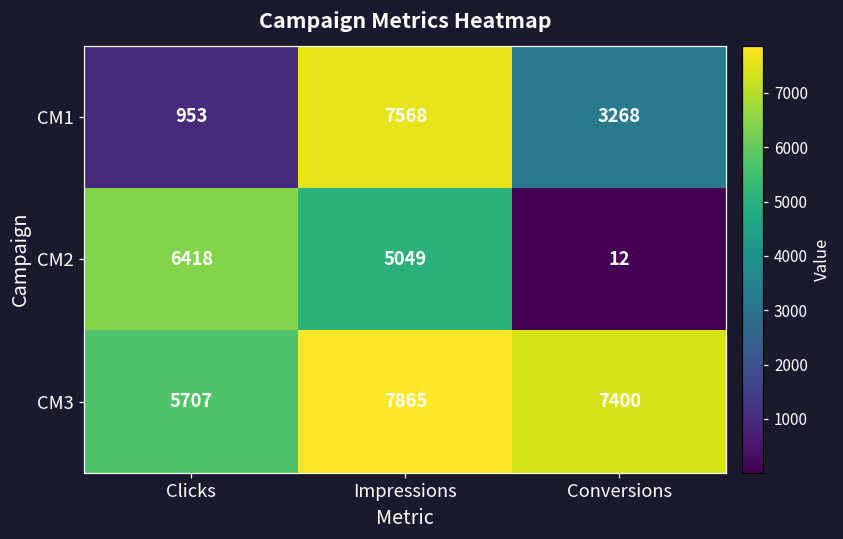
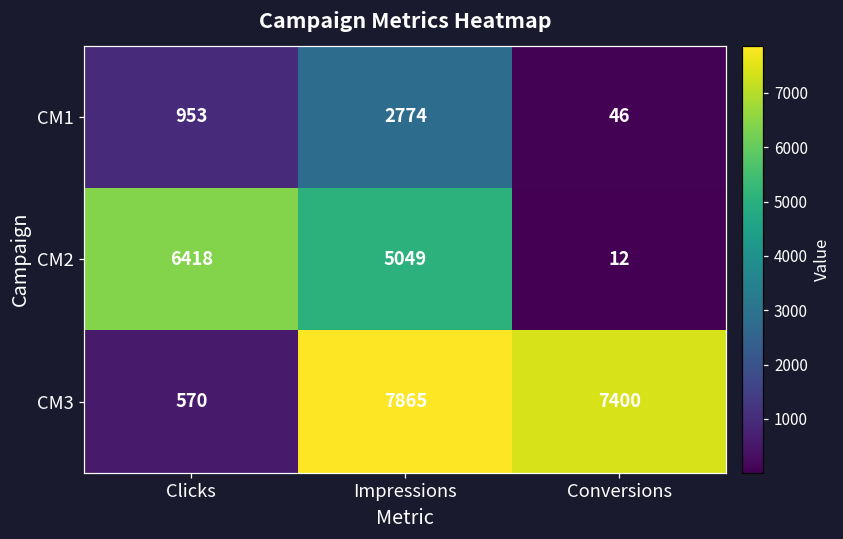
  {
    "CM1": {
      "Clicks": 953,
-     "Impressions": 7568,
-     "Conversions": 3268
+     "Impressions": 2774,
+     "Conversions": 46
    },
    "CM2": {
      "Clicks": 6418,
      "Impressions": 5049,
      "Conversions": 12
    },
    "CM3": {
-     "Clicks": 5707,
+     "Clicks": 570,
      "Impressions": 7865,
      "Conversions": 7400
    }
  }
